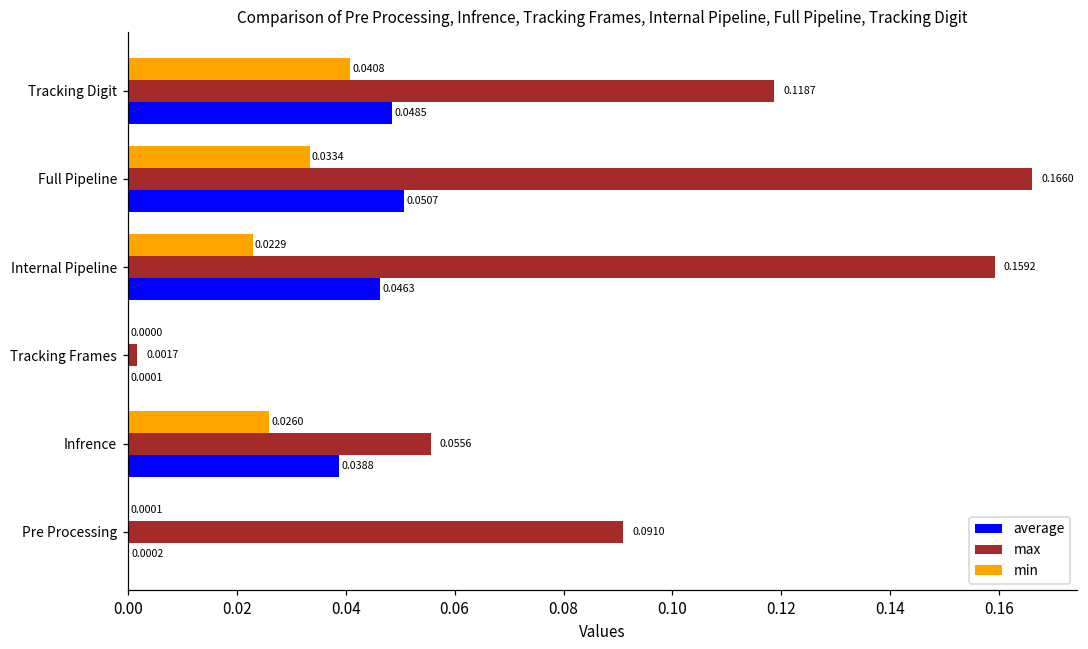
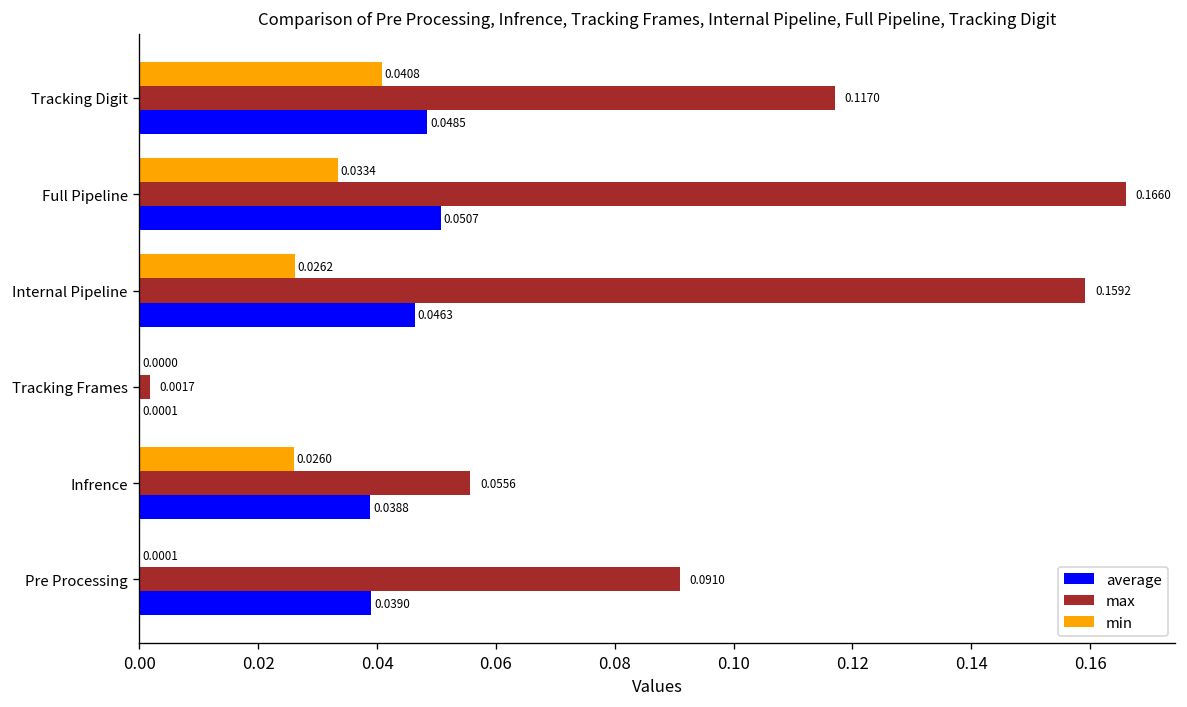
  {
    "average": {
      "Tracking Digit": 0.0485,
      "Full Pipeline": 0.0507,
      "Internal Pipeline": 0.0463,
      "Tracking Frames": 0.0001,
      "Infrence": 0.0388,
-     "Pre Processing": 0.0002
+     "Pre Processing": 0.0390
    },
    "max": {
-     "Tracking Digit": 0.1187,
+     "Tracking Digit": 0.1170,
      "Full Pipeline": 0.1660,
      "Internal Pipeline": 0.1592,
      "Tracking Frames": 0.0017,
      "Infrence": 0.0556,
      "Pre Processing": 0.0910
    },
    "min": {
      "Tracking Digit": 0.0408,
      "Full Pipeline": 0.0334,
-     "Internal Pipeline": 0.0229,
+     "Internal Pipeline": 0.0262,
      "Tracking Frames": 0.0000,
      "Infrence": 0.0260,
      "Pre Processing": 0.0001
    }
  }
